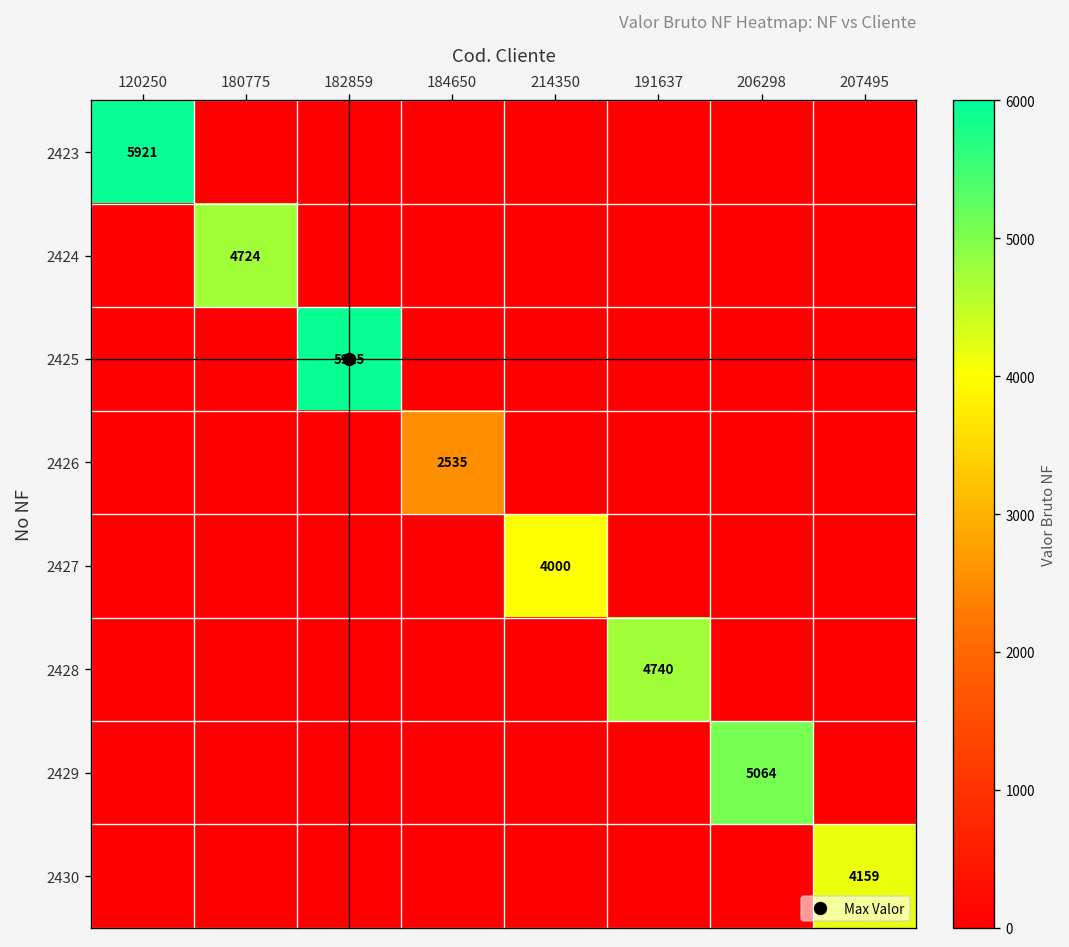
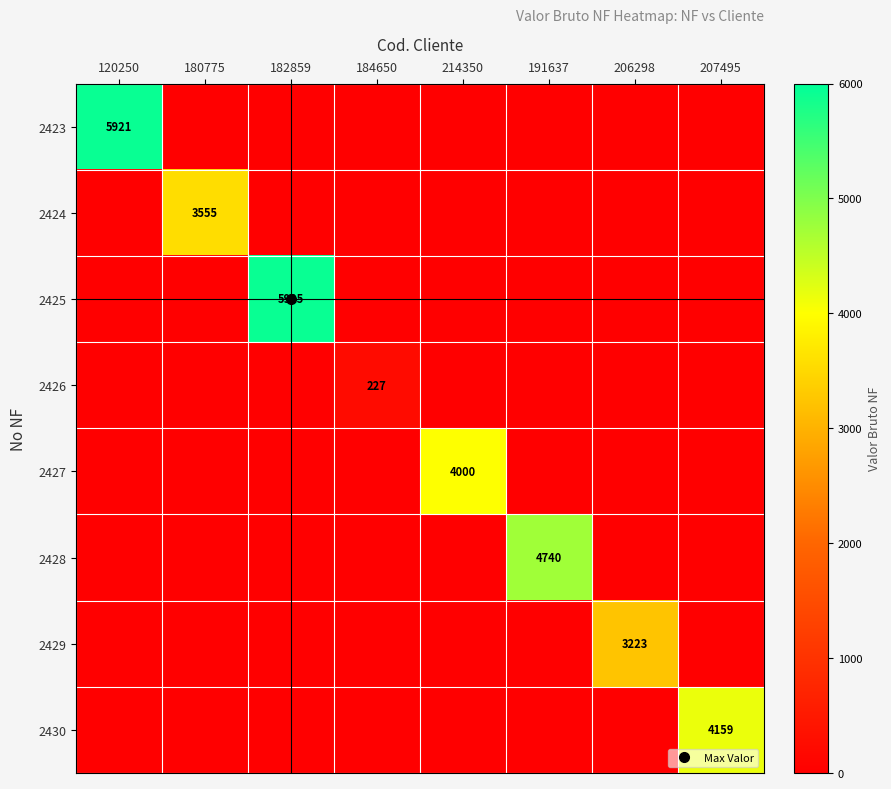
  {
    "2423": {
      "120250": 5921
    },
    "2424": {
-     "180775": 4724
+     "180775": 3555
    },
    "2426": {
-     "184650": 2535
+     "184650": 227
    },
    "2427": {
      "214350": 4000
    },
    "2428": {
      "191637": 4740
    },
    "2429": {
-     "206298": 5064
+     "206298": 3223
    },
    "2430": {
      "207495": 4159
    }
  }
